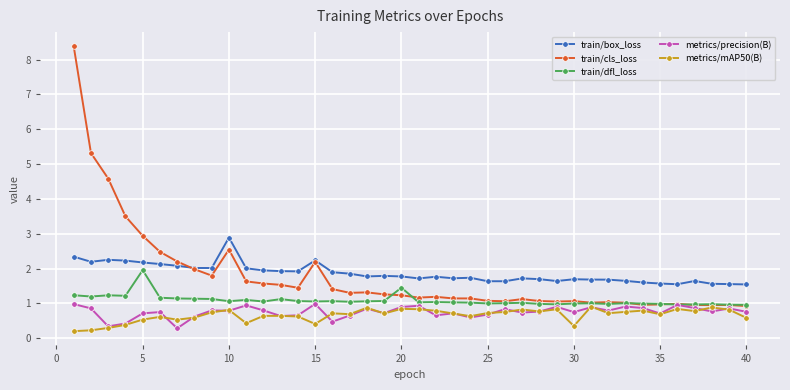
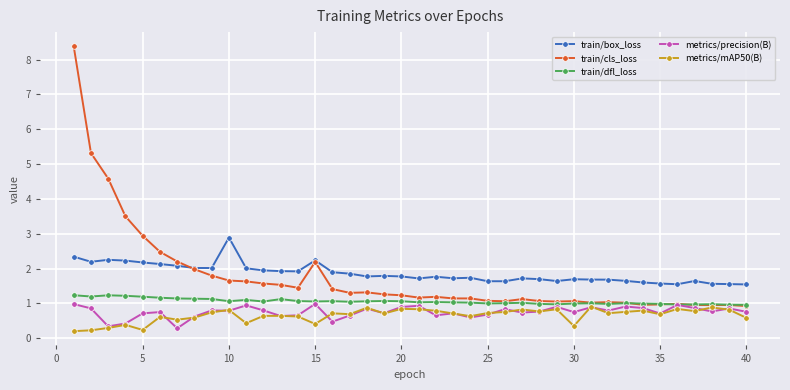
  {
    "train/box_loss": {
      "5": 2.2,
      "10": 2.9,
      "20": 1.8,
      "25": 1.6,
      "30": 1.7,
      "35": 1.6,
      "40": 1.5
    },
    "train/cls_loss": {
      "5": 2.9,
-     "10": 2.5,
+     "10": 1.7,
      "20": 1.2,
      "25": 1.1
    },
    "train/dfl_loss": {
-     "5": 2.0,
+     "5": 1.2,
      "10": 1.1,
-     "20": 1.5,
+     "20": 1.1,
      "25": 1.0
    },
    "metrics/precision(B)": {
      "5": 0.7,
      "30": 0.8,
      "40": 0.8
    },
    "metrics/mAP50(B)": {
-     "5": 0.5,
+     "5": 0.2,
      "15": 0.4,
      "30": 0.4,
      "40": 0.6
    }
  }
